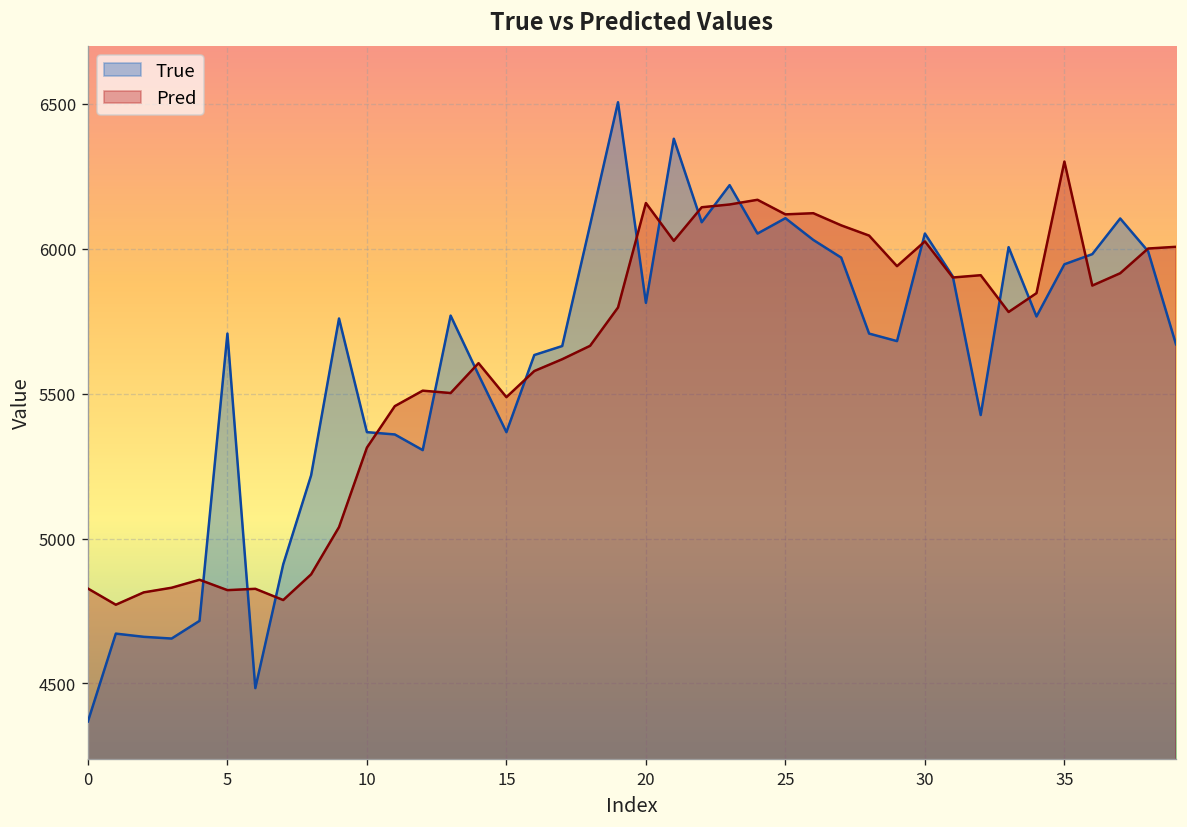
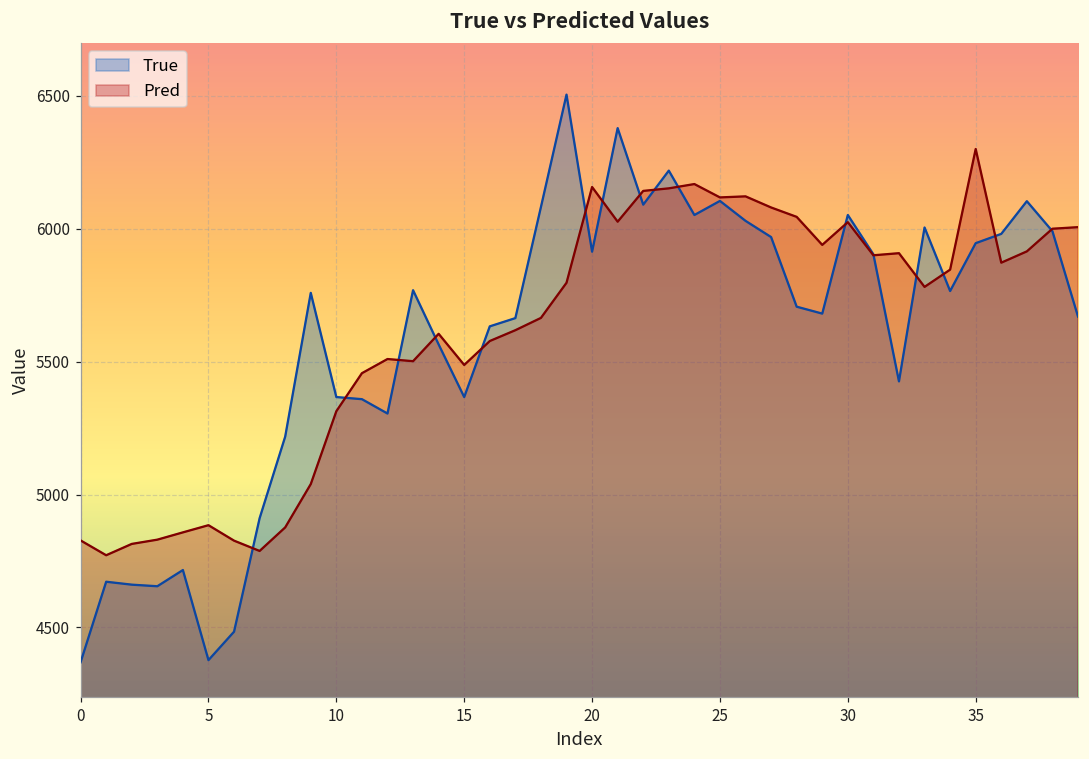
  {
    "True": {
      "0": 4370,
-     "5": 5710,
+     "5": 4380,
      "10": 5370,
      "15": 5370,
-     "20": 5810,
+     "20": 5910,
      "25": 6110,
      "30": 6050,
      "35": 5950
    },
    "Pred": {
      "0": 4830,
-     "5": 4820,
+     "5": 4880,
      "10": 5310,
      "15": 5490,
      "20": 6160,
      "25": 6120,
      "30": 6030,
      "35": 6300
    }
  }
